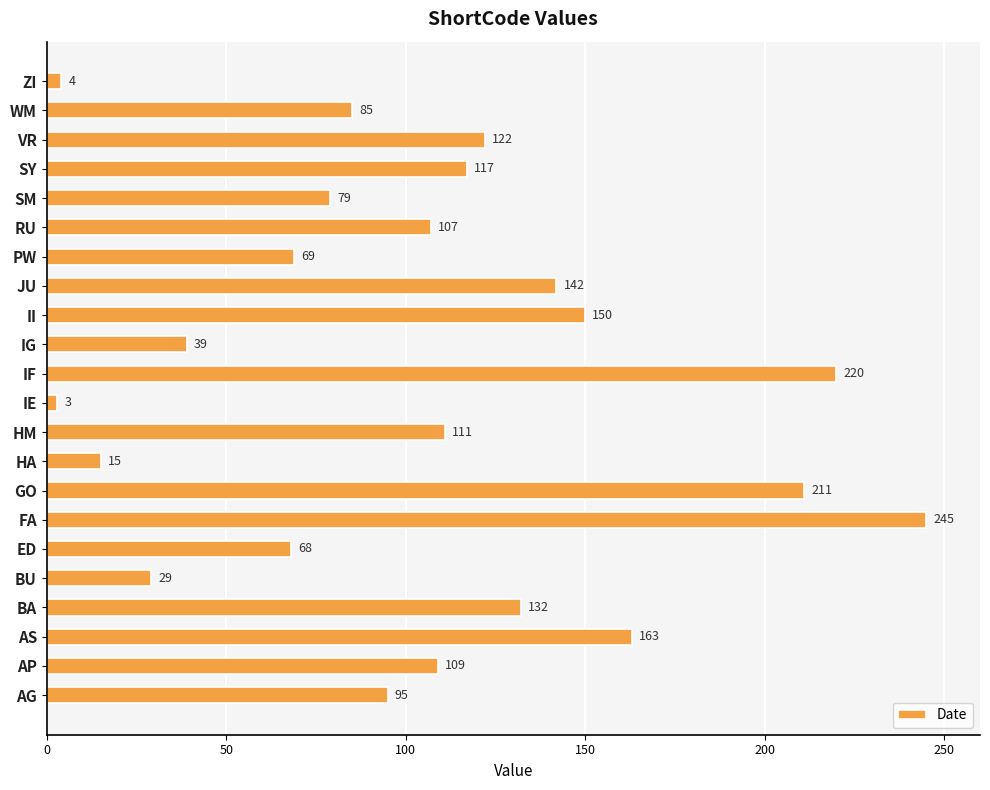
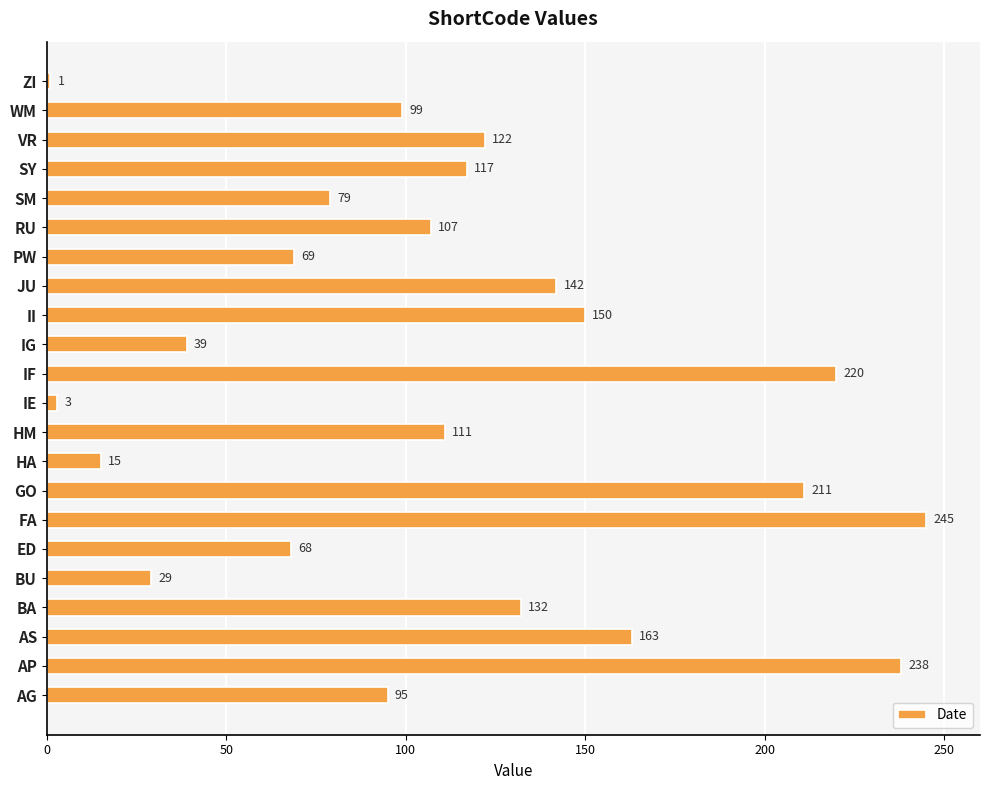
  {
-   "ZI": 4,
-   "WM": 85,
+   "ZI": 1,
+   "WM": 99,
    "VR": 122,
    "SY": 117,
    "SM": 79,
    "RU": 107,
    "PW": 69,
    "JU": 142,
    "II": 150,
    "IG": 39,
    "IF": 220,
    "IE": 3,
    "HM": 111,
    "HA": 15,
    "GO": 211,
    "FA": 245,
    "ED": 68,
    "BU": 29,
    "BA": 132,
    "AS": 163,
-   "AP": 109,
+   "AP": 238,
    "AG": 95
  }
